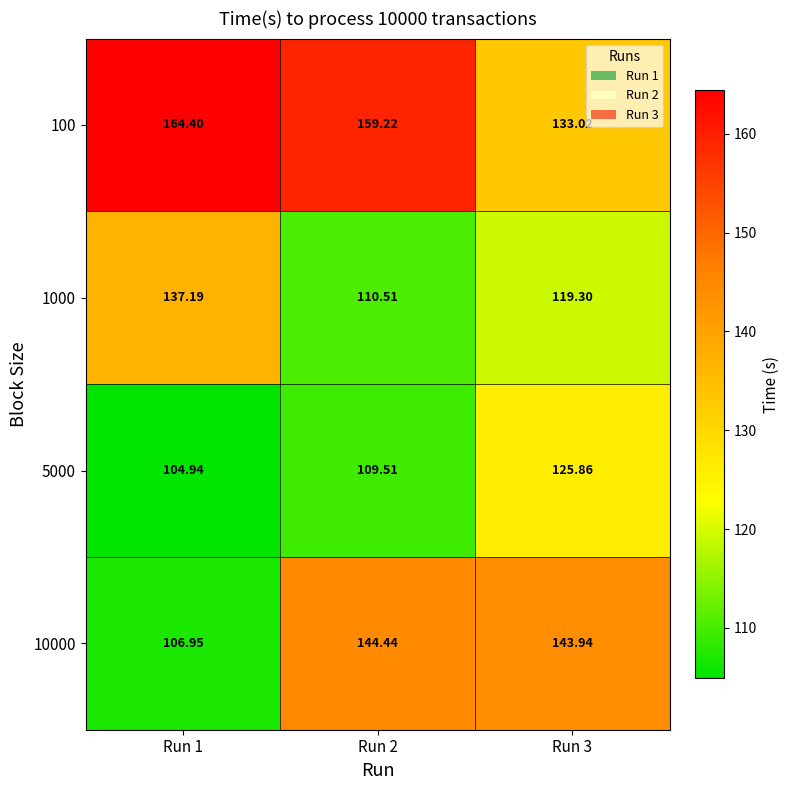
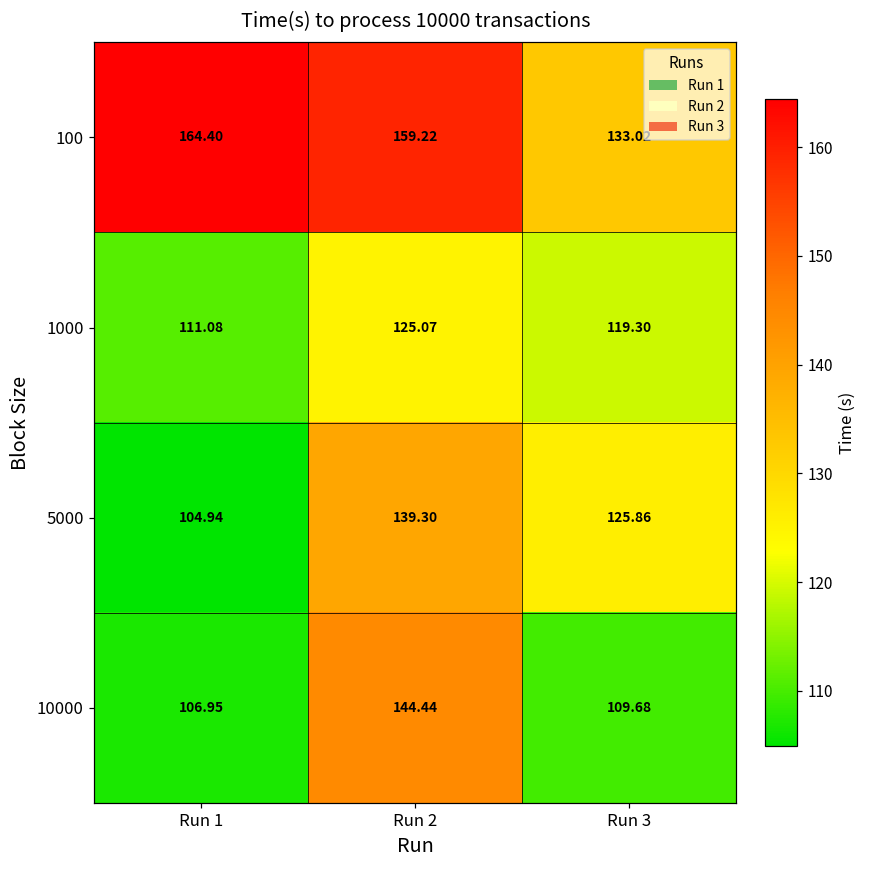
  {
    "100": {
      "Run 1": 164.40,
      "Run 2": 159.22
    },
    "1000": {
-     "Run 1": 137.19,
-     "Run 2": 110.51,
+     "Run 1": 111.08,
+     "Run 2": 125.07,
      "Run 3": 119.30
    },
    "5000": {
      "Run 1": 104.94,
-     "Run 2": 109.51,
+     "Run 2": 139.30,
      "Run 3": 125.86
    },
    "10000": {
      "Run 1": 106.95,
      "Run 2": 144.44,
-     "Run 3": 143.94
+     "Run 3": 109.68
    }
  }
